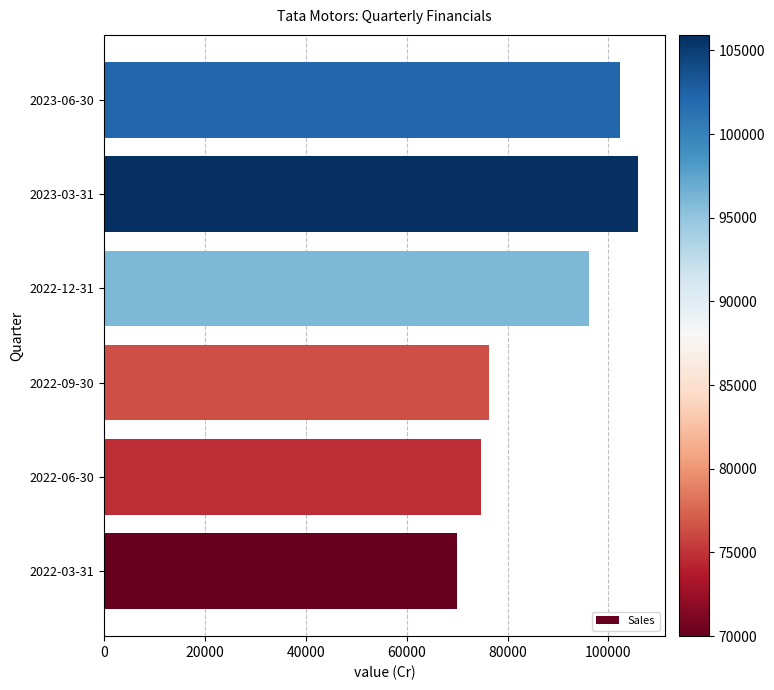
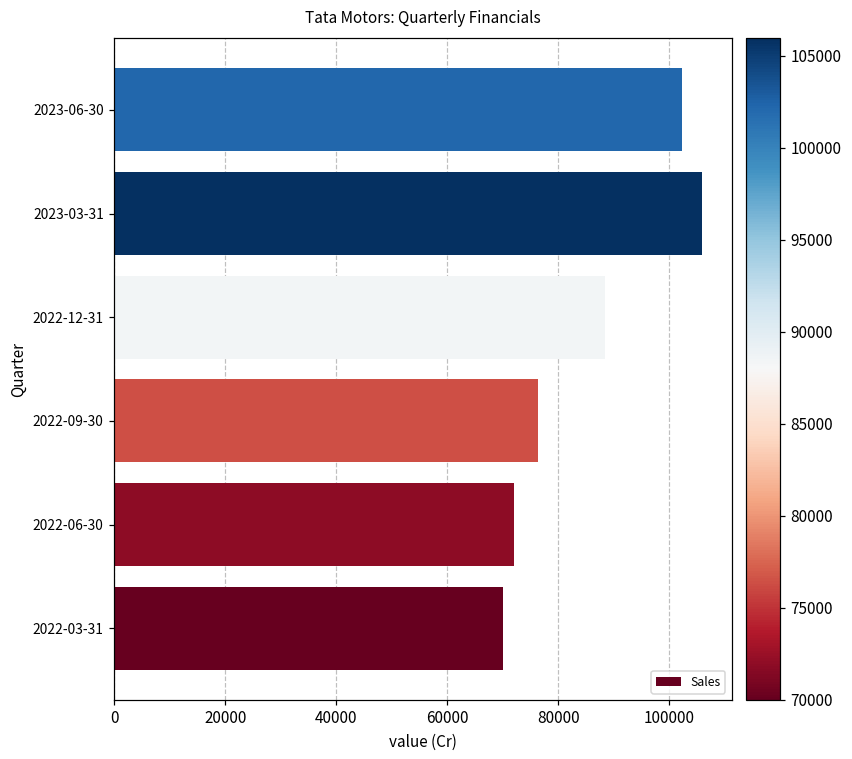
  {
    "2023-06-30": 102000,
    "2023-03-31": 106000,
-   "2022-12-31": 96000,
+   "2022-12-31": 88000,
    "2022-09-30": 76000,
-   "2022-06-30": 75000,
+   "2022-06-30": 72000,
    "2022-03-31": 70000
  }
